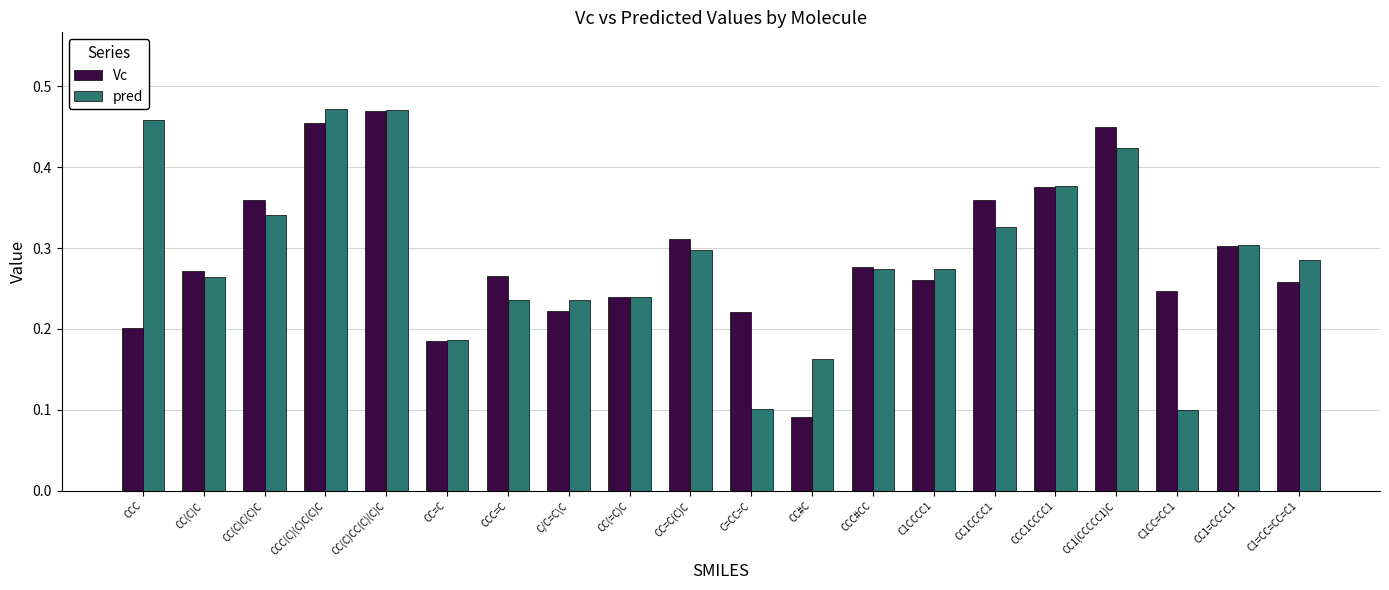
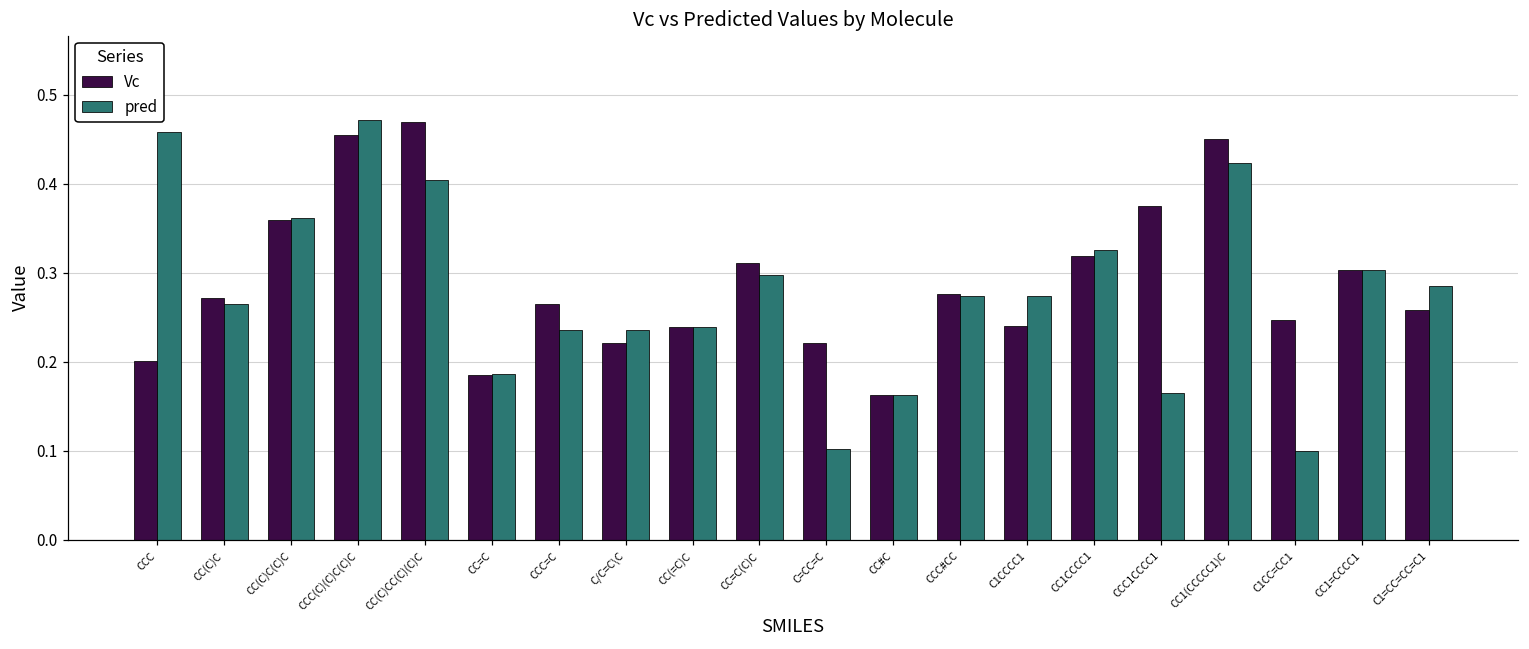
  {
    "Vc": {
      "CCC": 0.20,
      "CC(C)C": 0.27,
      "CC(C)C(C)C": 0.36,
      "CCC(C)(C)C(C)C": 0.45,
      "CC(C)CC(C)(C)C": 0.47,
      "CC=C": 0.19,
      "CCC=C": 0.27,
      "C/C=C\\C": 0.22,
      "CC(=C)C": 0.24,
      "CC=C(C)C": 0.31,
      "C=CC=C": 0.22,
-     "CC#C": 0.09,
+     "CC#C": 0.16,
      "CCC#CC": 0.28,
-     "C1CCCC1": 0.26,
-     "CC1CCCC1": 0.36,
+     "C1CCCC1": 0.24,
+     "CC1CCCC1": 0.32,
      "CCC1CCCC1": 0.38,
      "CC1(CCCCC1)C": 0.45,
      "C1CC=CC1": 0.25,
      "CC1=CCCC1": 0.30,
      "C1=CC=CC=C1": 0.26
    },
    "pred": {
      "CCC": 0.46,
      "CC(C)C": 0.26,
-     "CC(C)C(C)C": 0.34,
+     "CC(C)C(C)C": 0.36,
      "CCC(C)(C)C(C)C": 0.47,
-     "CC(C)CC(C)(C)C": 0.47,
+     "CC(C)CC(C)(C)C": 0.40,
      "CC=C": 0.19,
      "CCC=C": 0.24,
      "C/C=C\\C": 0.24,
      "CC(=C)C": 0.24,
      "CC=C(C)C": 0.30,
      "C=CC=C": 0.10,
      "CC#C": 0.16,
      "CCC#CC": 0.27,
      "C1CCCC1": 0.27,
      "CC1CCCC1": 0.33,
-     "CCC1CCCC1": 0.38,
+     "CCC1CCCC1": 0.17,
      "CC1(CCCCC1)C": 0.42,
      "C1CC=CC1": 0.10,
      "CC1=CCCC1": 0.30,
      "C1=CC=CC=C1": 0.29
    }
  }
